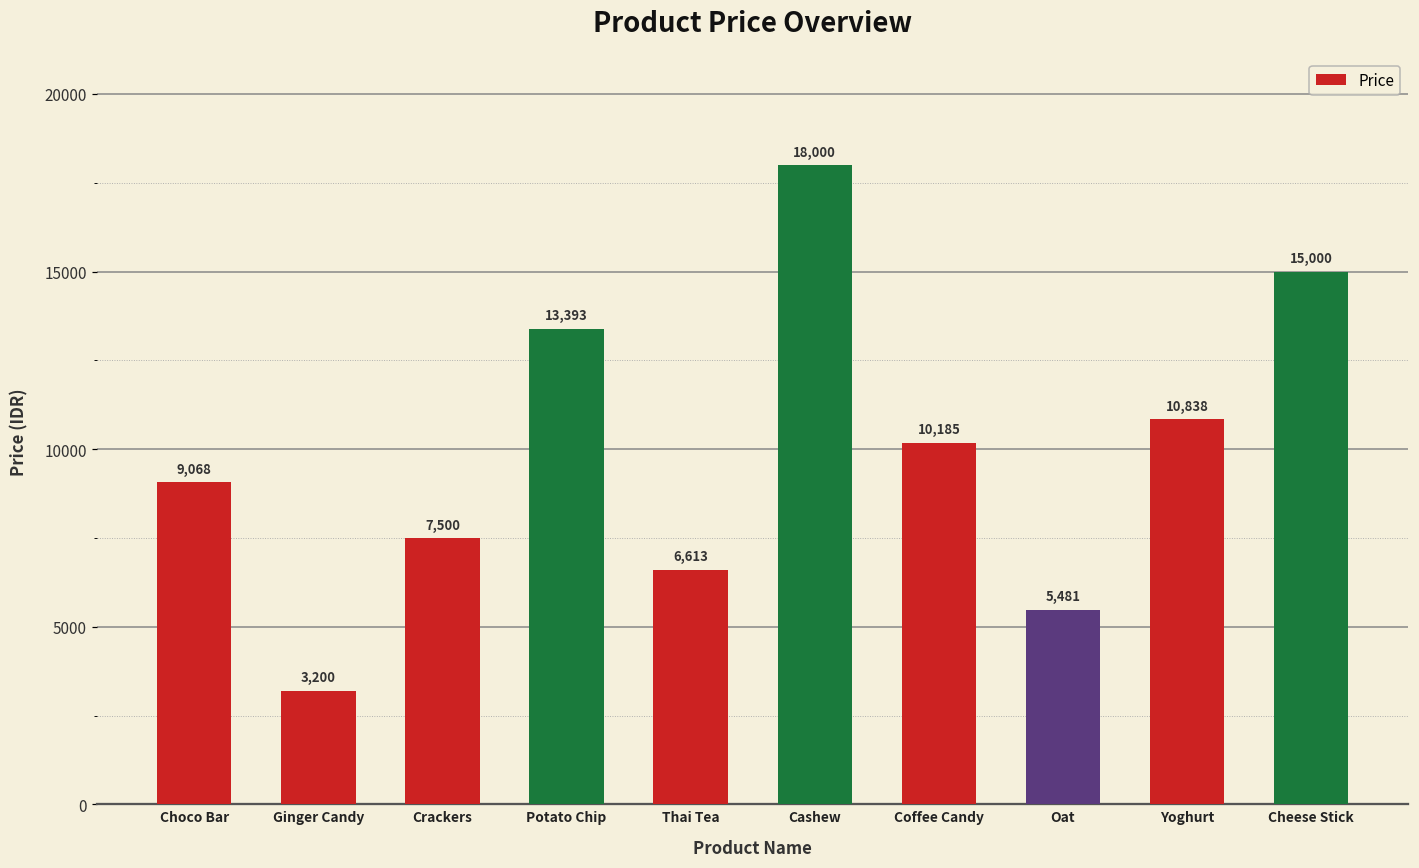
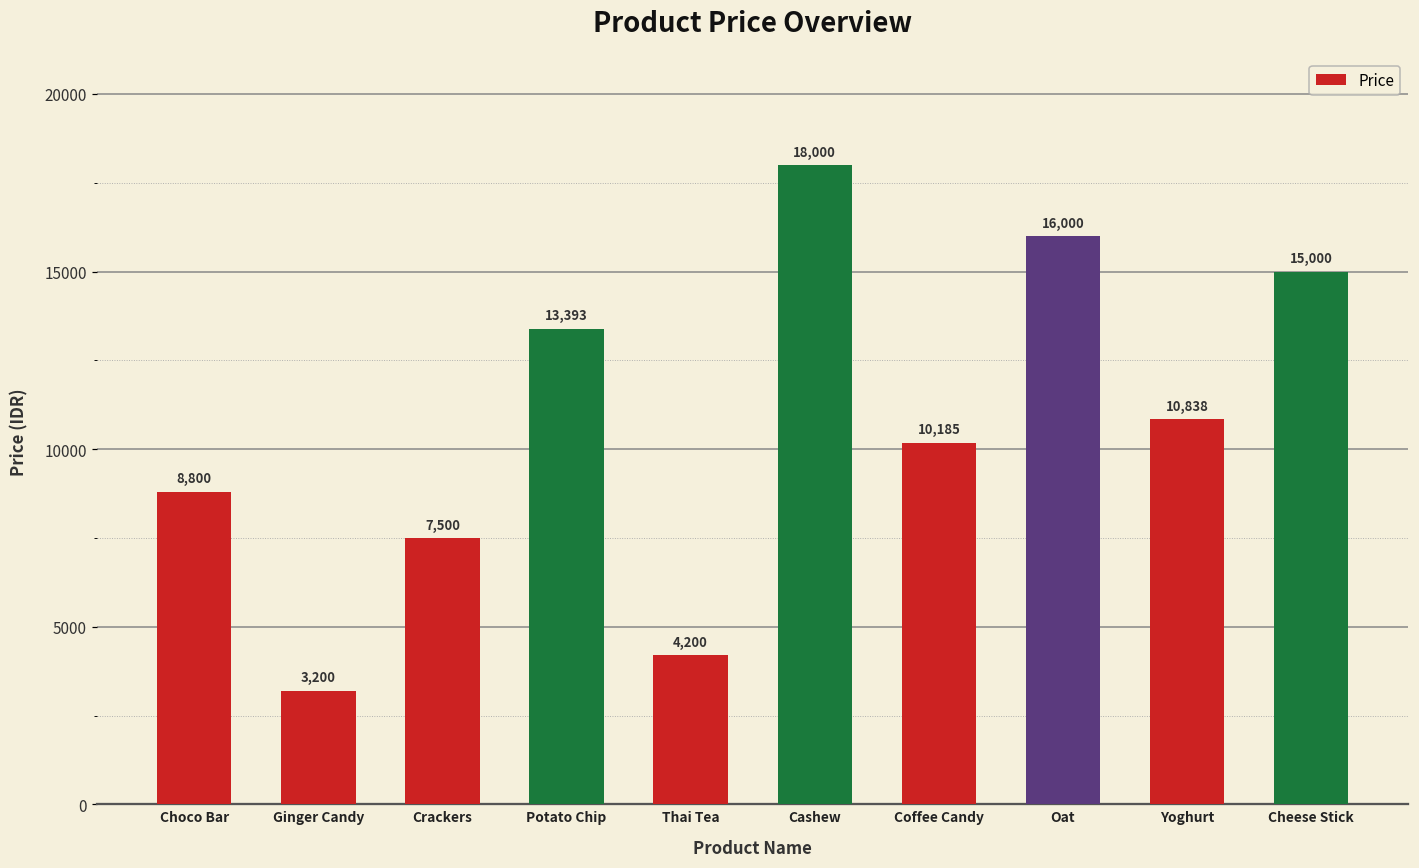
  {
-   "Choco Bar": "9,068",
+   "Choco Bar": "8,800",
    "Ginger Candy": "3,200",
    "Crackers": "7,500",
    "Potato Chip": "13,393",
-   "Thai Tea": "6,613",
+   "Thai Tea": "4,200",
    "Cashew": "18,000",
    "Coffee Candy": "10,185",
-   "Oat": "5,481",
+   "Oat": "16,000",
    "Yoghurt": "10,838",
    "Cheese Stick": "15,000"
  }
